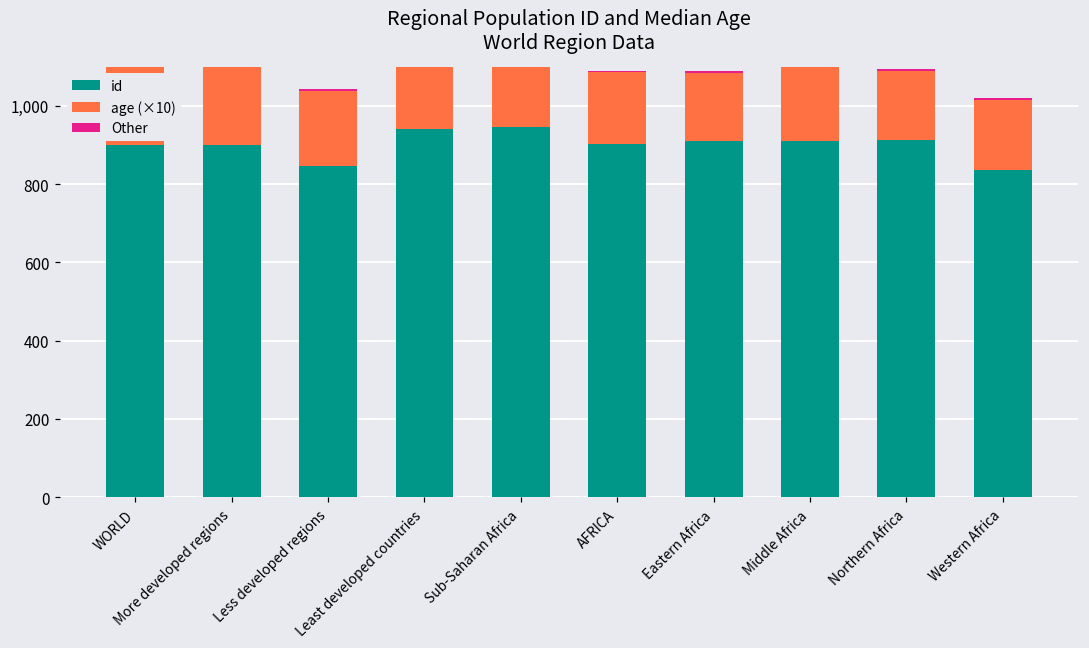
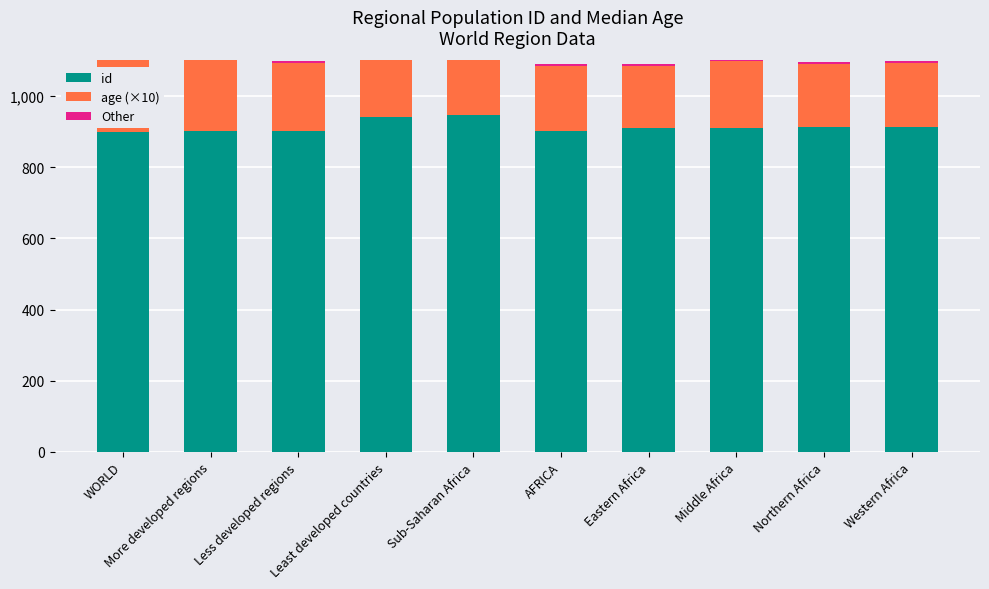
  {
    "id": {
      "WORLD": 900,
      "More developed regions": 900,
-     "Less developed regions": 850,
+     "Less developed regions": 900,
      "Least developed countries": 940,
      "Sub-Saharan Africa": 950,
      "AFRICA": 900,
      "Eastern Africa": 910,
      "Middle Africa": 910,
      "Northern Africa": 910,
-     "Western Africa": 840
+     "Western Africa": 910
    },
    "age (×10)": {
      "Less developed regions": 190,
      "AFRICA": 180,
      "Eastern Africa": 170,
      "Middle Africa": 190,
      "Northern Africa": 180,
      "Western Africa": 180
    }
  }
